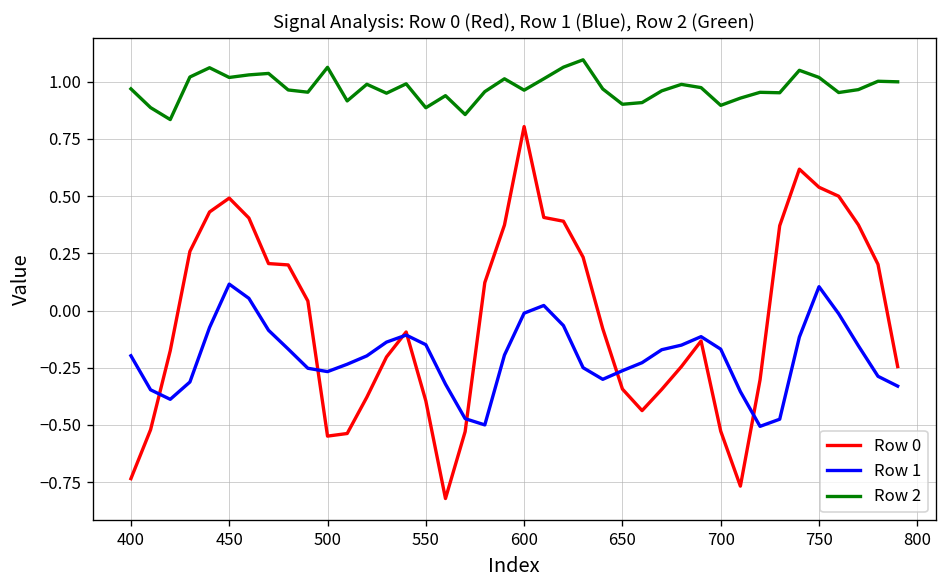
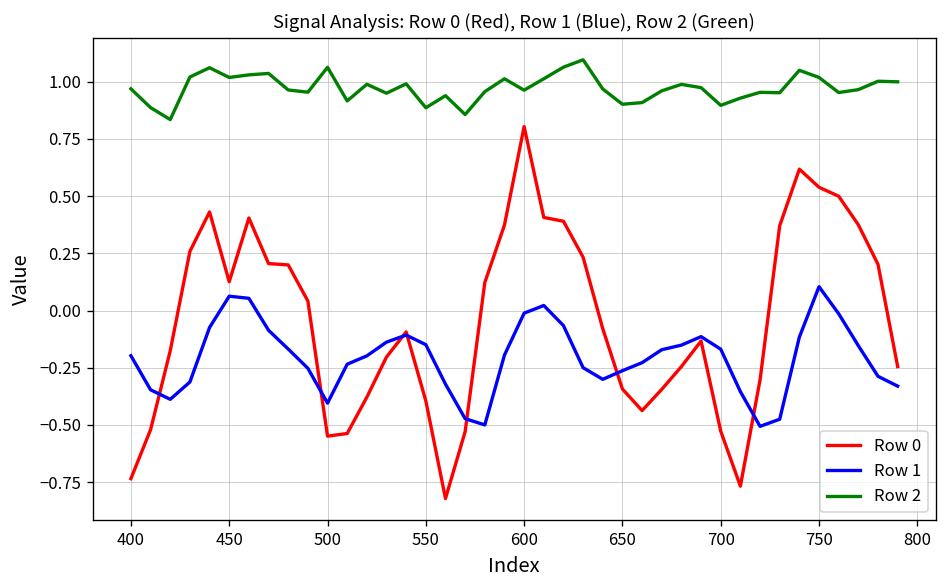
  {
    "Row 0": {
      "400": -0.73,
-     "450": 0.49,
+     "450": 0.13,
      "500": -0.55,
      "550": -0.40,
      "600": 0.80,
      "650": -0.34,
      "700": -0.53,
      "750": 0.54
    },
    "Row 1": {
      "400": -0.20,
-     "450": 0.12,
-     "500": -0.27,
+     "450": 0.06,
+     "500": -0.40,
      "550": -0.15,
      "600": -0.01,
      "650": -0.26,
      "700": -0.17,
      "750": 0.10
    },
    "Row 2": {
      "400": 0.97,
      "450": 1.02,
      "500": 1.06,
      "550": 0.89,
      "600": 0.96,
      "650": 0.90,
      "700": 0.90,
      "750": 1.02
    }
  }
